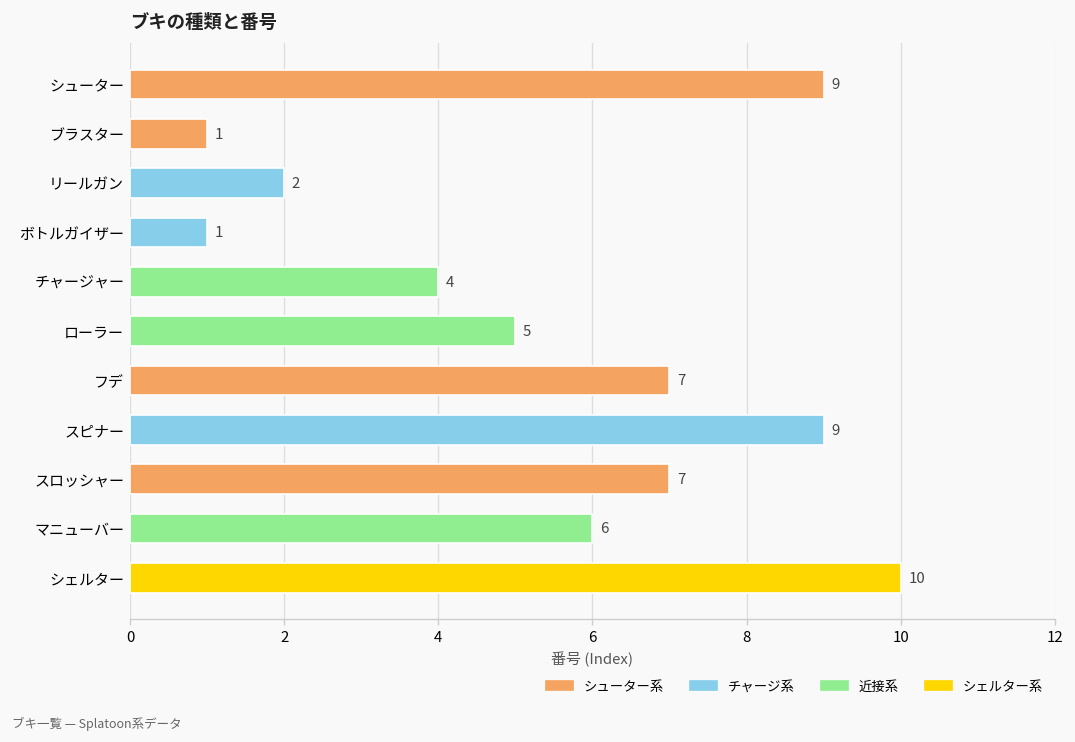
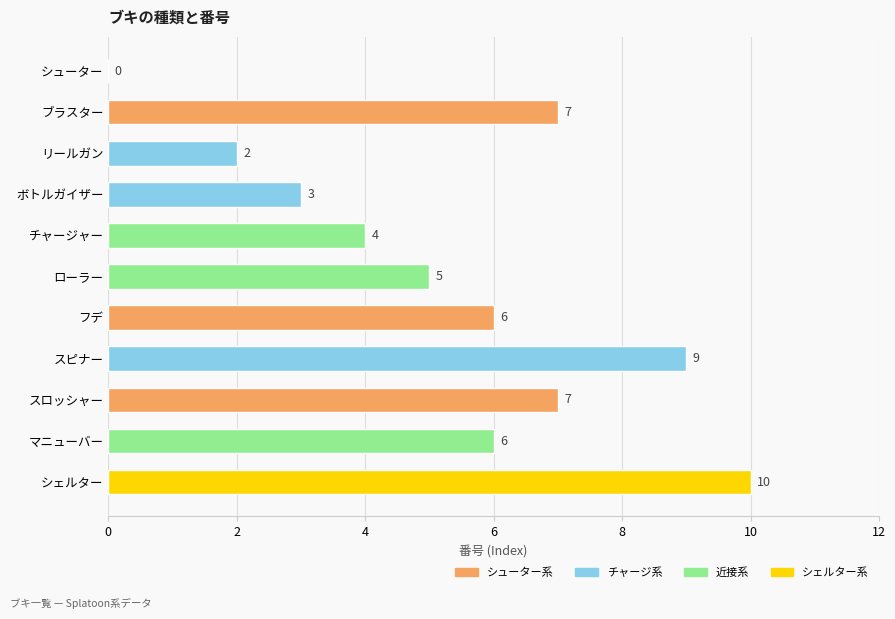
  {
-   "シューター": 9,
-   "ブラスター": 1,
+   "シューター": 0,
+   "ブラスター": 7,
    "リールガン": 2,
-   "ボトルガイザー": 1,
+   "ボトルガイザー": 3,
    "チャージャー": 4,
    "ローラー": 5,
-   "フデ": 7,
+   "フデ": 6,
    "スピナー": 9,
    "スロッシャー": 7,
    "マニューバー": 6,
    "シェルター": 10
  }
